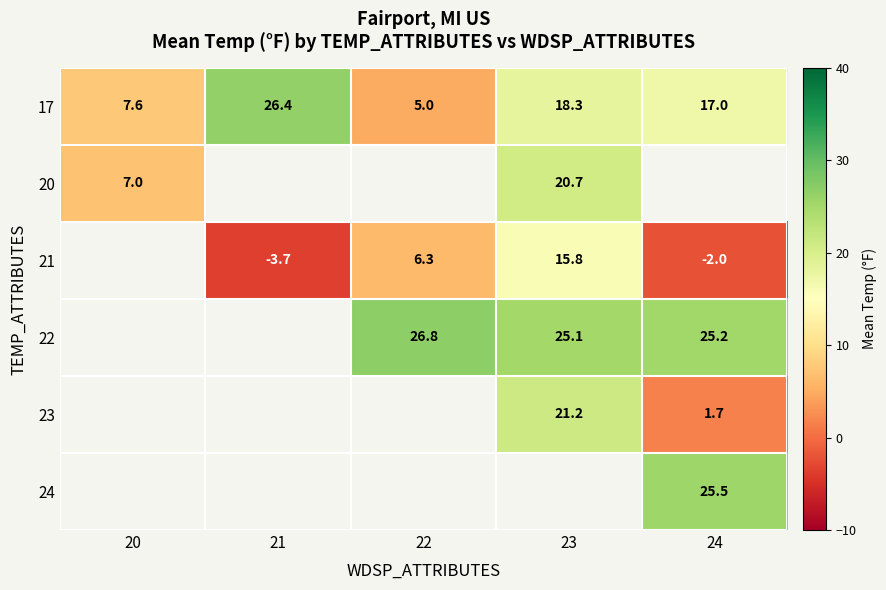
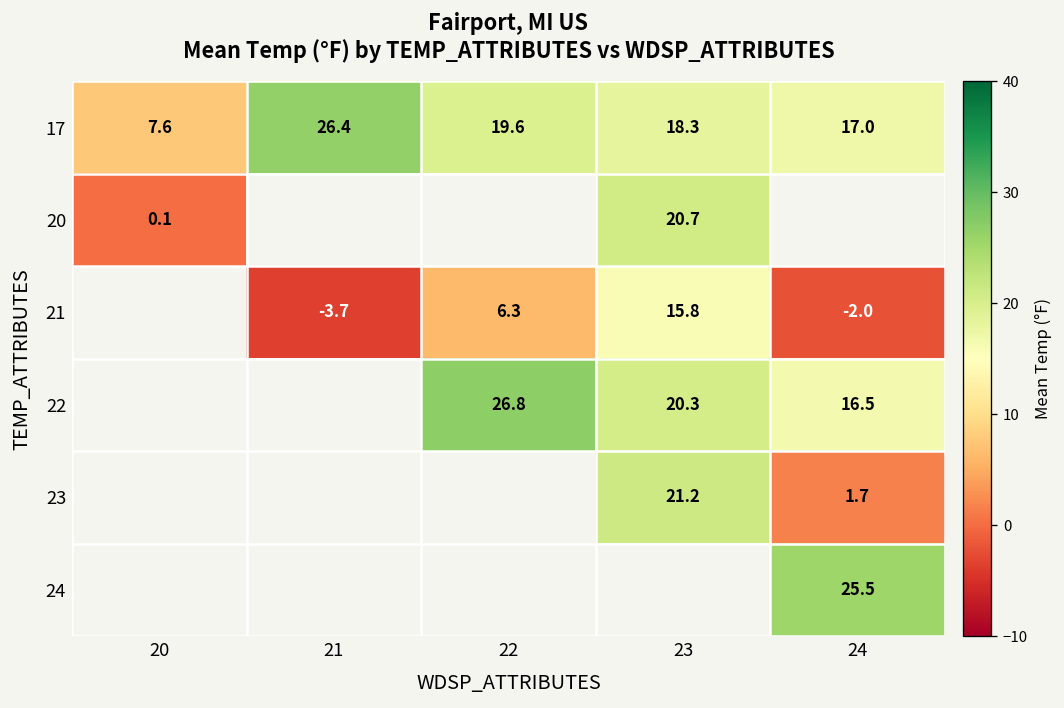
  {
    "17": {
      "20": 7.6,
      "21": 26.4,
-     "22": 5.0,
+     "22": 19.6,
      "23": 18.3,
      "24": 17.0
    },
    "20": {
-     "20": 7.0,
+     "20": 0.1,
      "23": 20.7
    },
    "21": {
      "21": -3.7,
      "22": 6.3,
      "23": 15.8,
      "24": -2.0
    },
    "22": {
      "22": 26.8,
-     "23": 25.1,
-     "24": 25.2
+     "23": 20.3,
+     "24": 16.5
    },
    "23": {
      "23": 21.2,
      "24": 1.7
    },
    "24": {
      "24": 25.5
    }
  }
